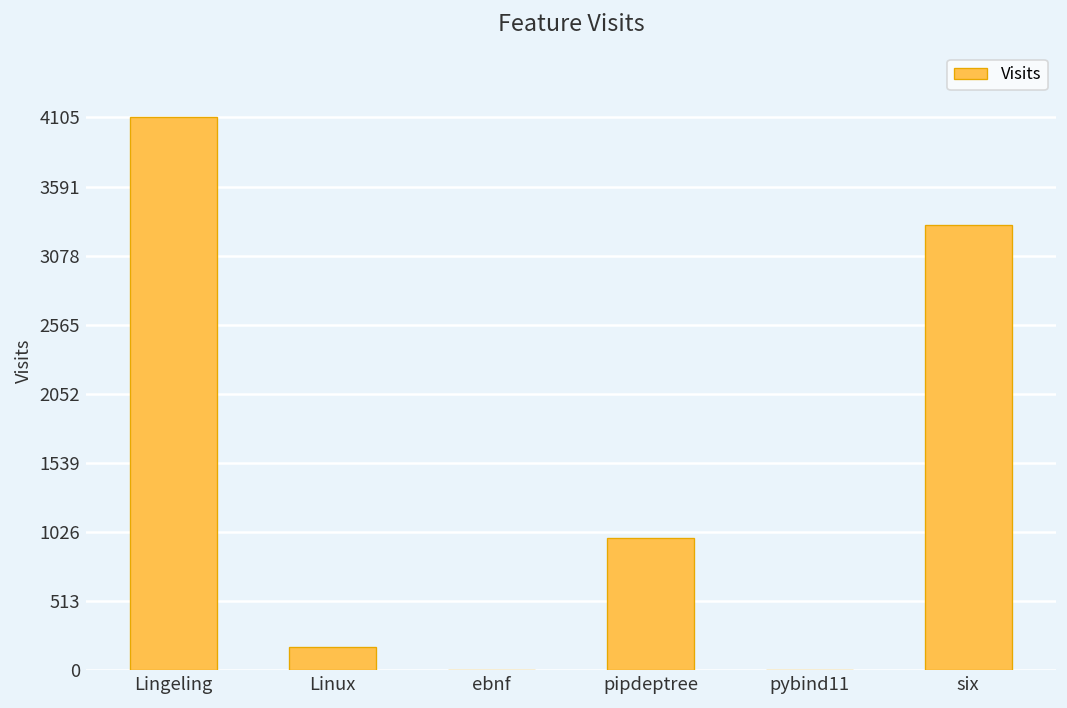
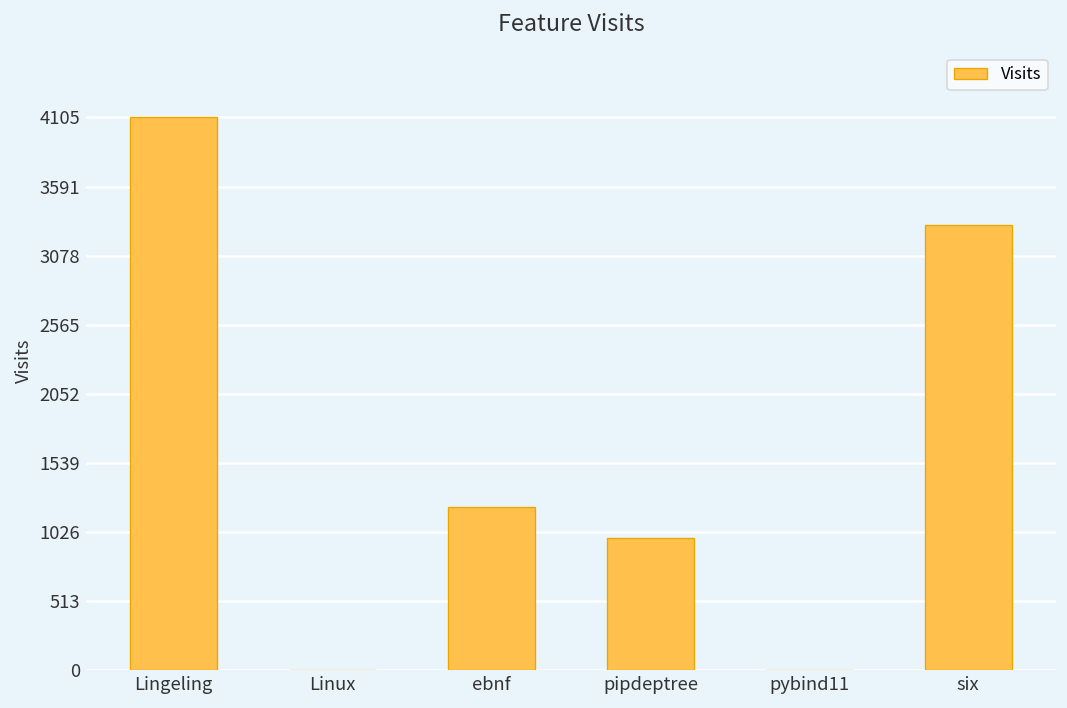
  {
    "Lingeling": 4110,
-   "Linux": 170,
-   "ebnf": 0,
+   "Linux": 0,
+   "ebnf": 1210,
    "pipdeptree": 980,
    "six": 3300
  }
